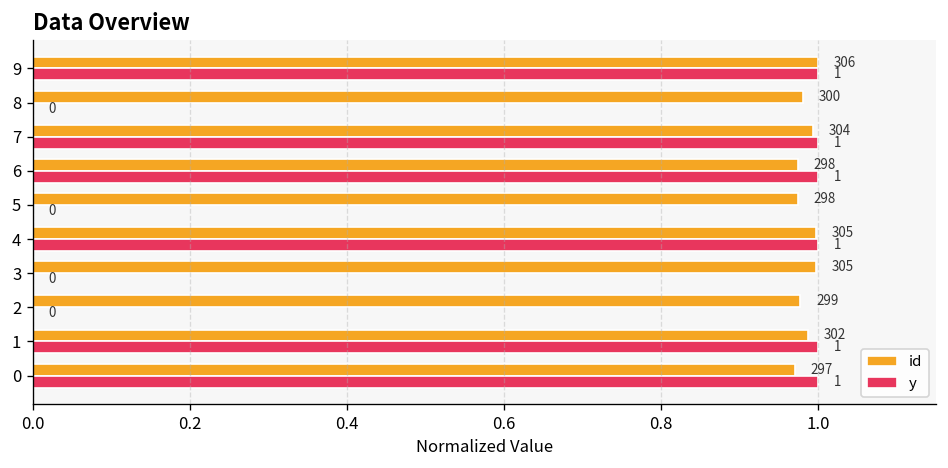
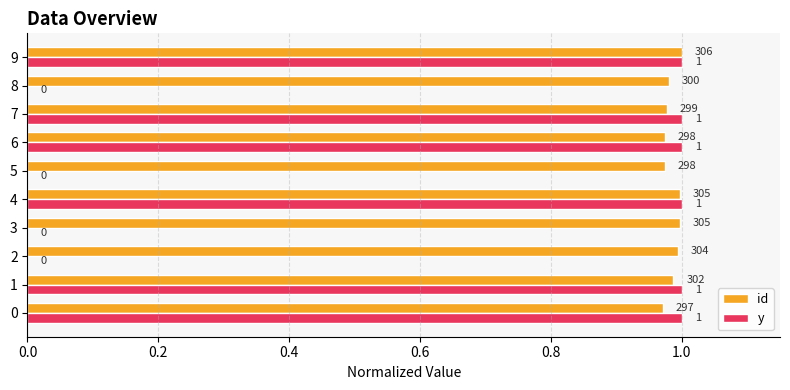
  {
    "id": {
-     "7": 304,
-     "2": 299
+     "7": 299,
+     "2": 304
    },
    "y": {
      "9": 1,
      "8": 0,
      "7": 1,
      "6": 1,
      "5": 0,
      "4": 1,
      "3": 0,
      "2": 0,
      "1": 1,
      "0": 1
    }
  }
